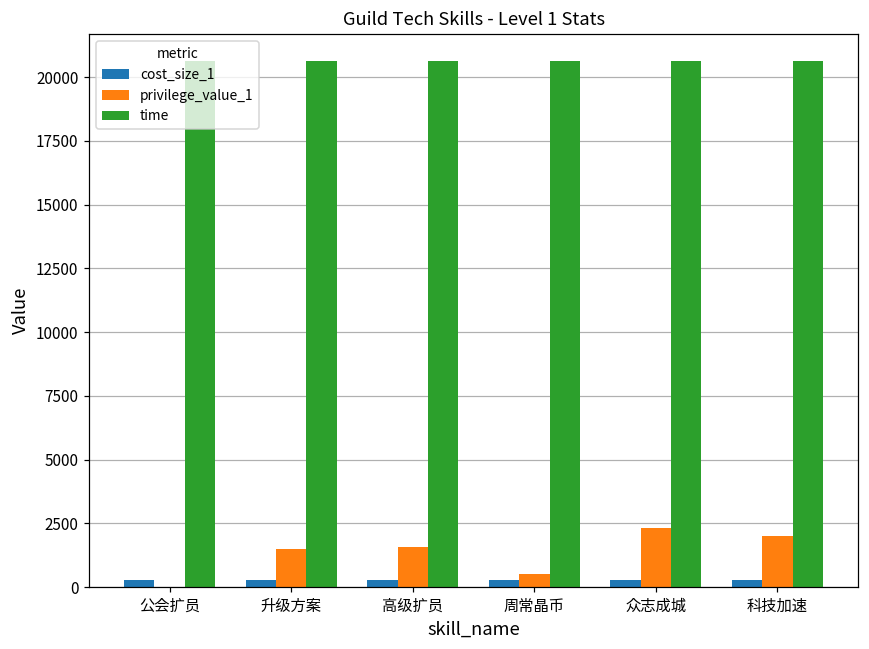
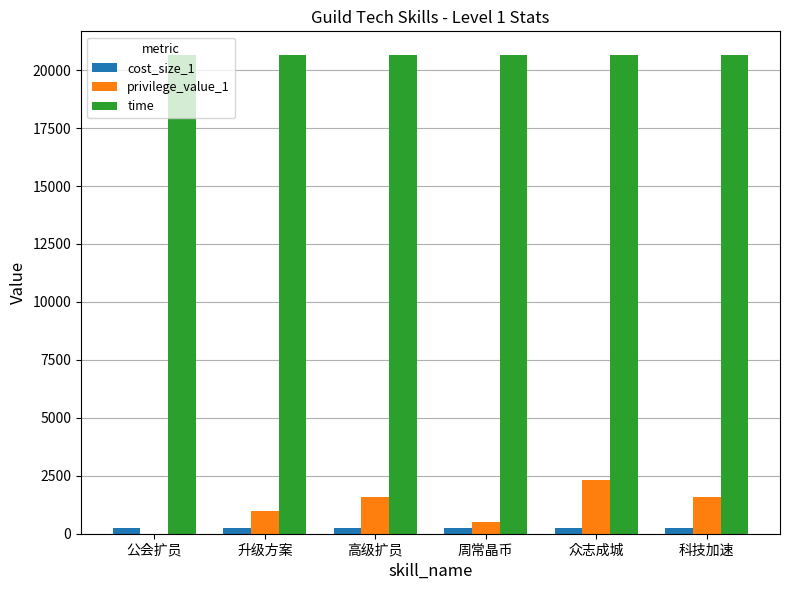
  {
    "cost_size_1": {
      "公会扩员": 300,
      "升级方案": 300,
      "高级扩员": 300,
      "周常晶币": 300,
      "众志成城": 300,
      "科技加速": 300
    },
    "privilege_value_1": {
-     "升级方案": 1500,
+     "升级方案": 1000,
      "高级扩员": 1600,
      "周常晶币": 500,
      "众志成城": 2300,
-     "科技加速": 2000
+     "科技加速": 1600
    },
    "time": {
      "升级方案": 20600,
      "高级扩员": 20600,
      "周常晶币": 20600,
      "众志成城": 20600,
      "科技加速": 20600
    }
  }
